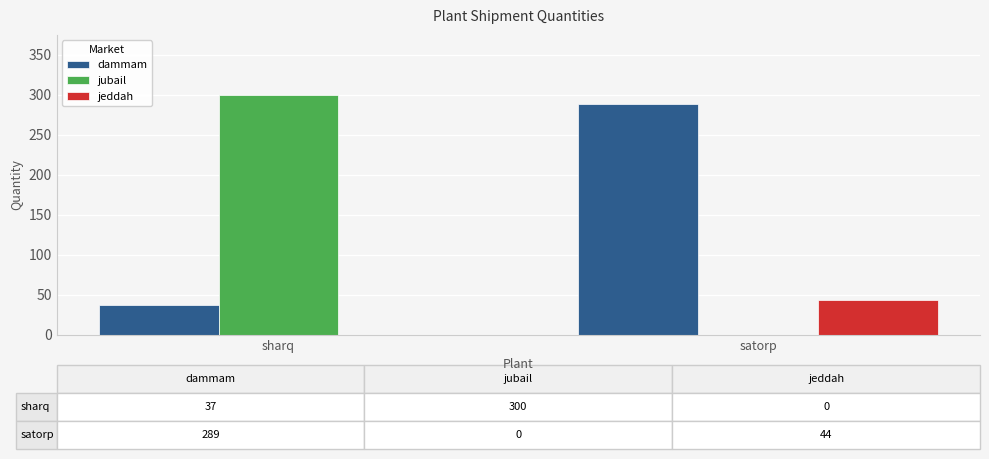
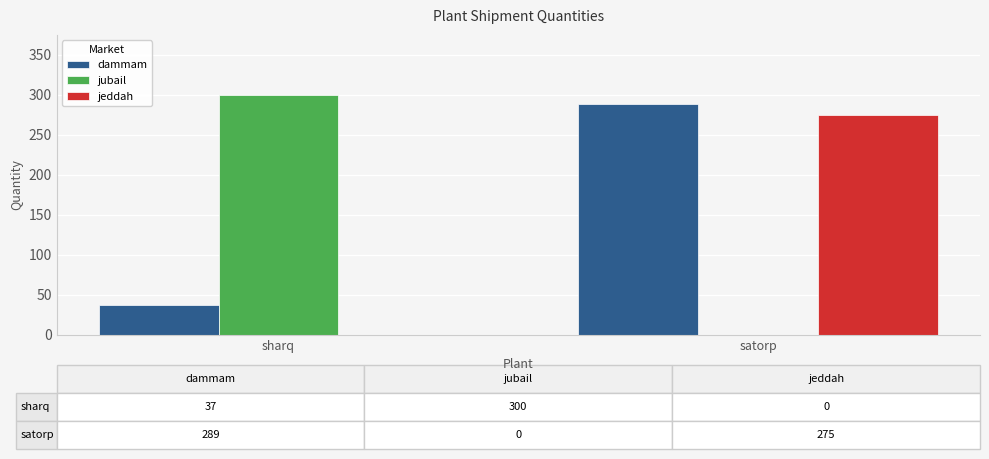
  {
    "dammam": {
      "sharq": 40,
      "satorp": 290
    },
    "jubail": {
      "sharq": 300,
      "satorp": 0
    },
    "jeddah": {
-     "satorp": 44
+     "satorp": 275
    }
  }
